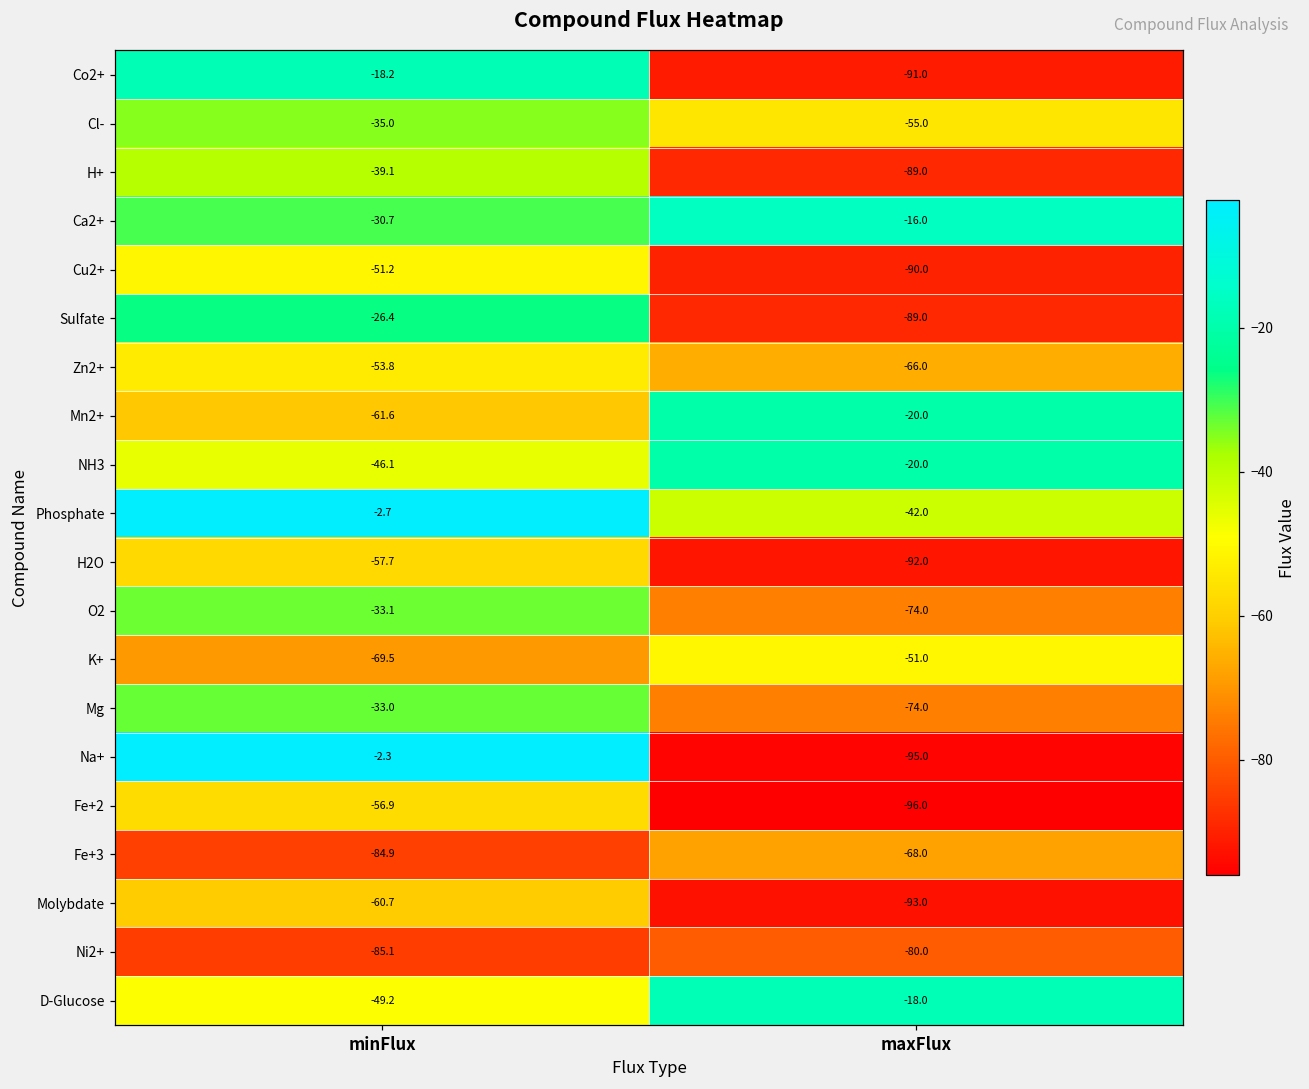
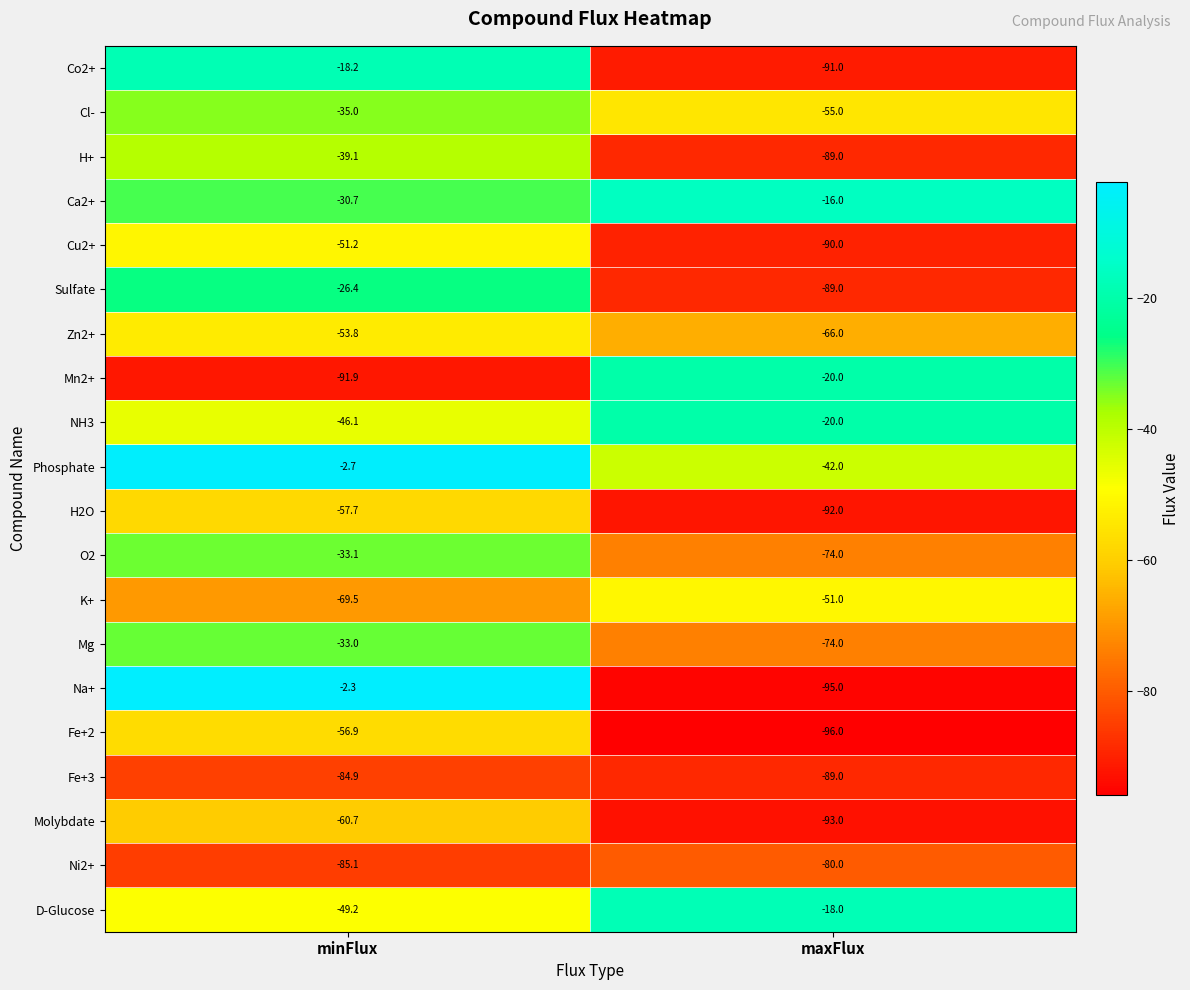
  {
    "Co2+": {
      "minFlux": -18.2,
      "maxFlux": -91.0
    },
    "Cl-": {
      "minFlux": -35.0,
      "maxFlux": -55.0
    },
    "H+": {
      "minFlux": -39.1,
      "maxFlux": -89.0
    },
    "Ca2+": {
      "minFlux": -30.7,
      "maxFlux": -16.0
    },
    "Cu2+": {
      "minFlux": -51.2,
      "maxFlux": -90.0
    },
    "Sulfate": {
      "minFlux": -26.4,
      "maxFlux": -89.0
    },
    "Zn2+": {
      "minFlux": -53.8,
      "maxFlux": -66.0
    },
    "Mn2+": {
-     "minFlux": -61.6,
+     "minFlux": -91.9,
      "maxFlux": -20.0
    },
    "NH3": {
      "minFlux": -46.1,
      "maxFlux": -20.0
    },
    "Phosphate": {
      "minFlux": -2.7,
      "maxFlux": -42.0
    },
    "H2O": {
      "minFlux": -57.7,
      "maxFlux": -92.0
    },
    "O2": {
      "minFlux": -33.1,
      "maxFlux": -74.0
    },
    "K+": {
      "minFlux": -69.5,
      "maxFlux": -51.0
    },
    "Mg": {
      "minFlux": -33.0,
      "maxFlux": -74.0
    },
    "Na+": {
      "minFlux": -2.3,
      "maxFlux": -95.0
    },
    "Fe+2": {
      "minFlux": -56.9,
      "maxFlux": -96.0
    },
    "Fe+3": {
      "minFlux": -84.9,
-     "maxFlux": -68.0
+     "maxFlux": -89.0
    },
    "Molybdate": {
      "minFlux": -60.7,
      "maxFlux": -93.0
    },
    "Ni2+": {
      "minFlux": -85.1,
      "maxFlux": -80.0
    },
    "D-Glucose": {
      "minFlux": -49.2,
      "maxFlux": -18.0
    }
  }
